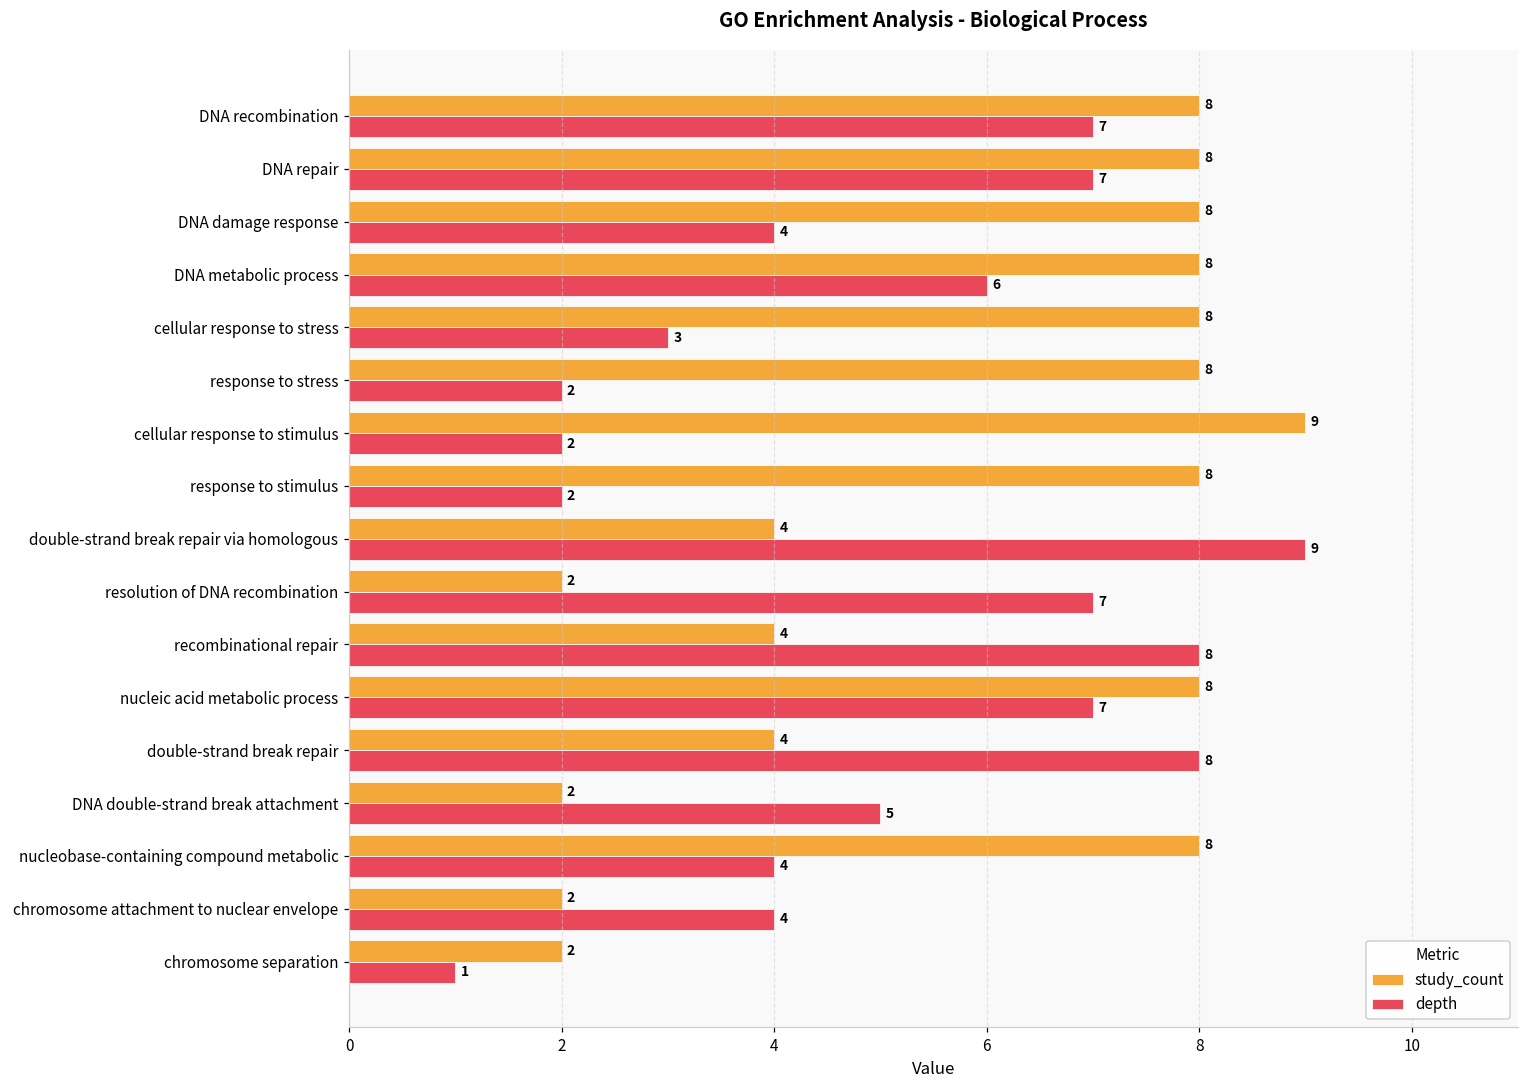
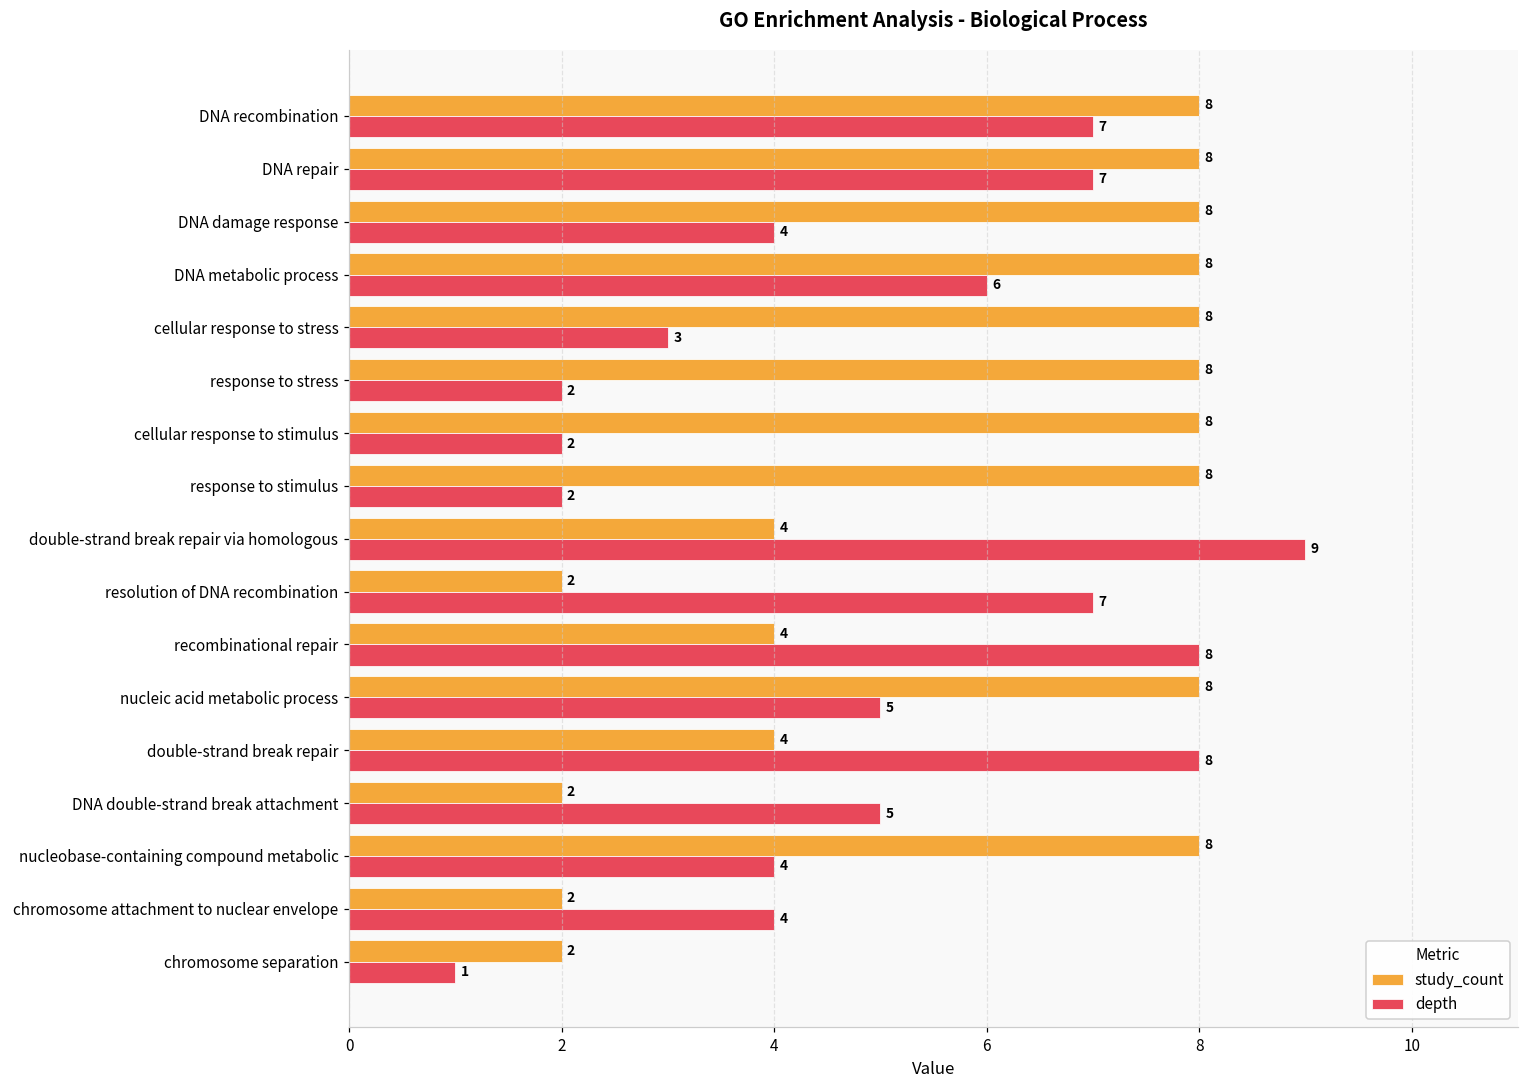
  {
    "study_count": {
      "DNA recombination": 8,
      "DNA repair": 8,
      "DNA damage response": 8,
      "DNA metabolic process": 8,
      "cellular response to stress": 8,
      "response to stress": 8,
-     "cellular response to stimulus": 9,
+     "cellular response to stimulus": 8,
      "response to stimulus": 8,
      "double-strand break repair via homologous": 4,
      "resolution of DNA recombination": 2,
      "recombinational repair": 4,
      "nucleic acid metabolic process": 8,
      "double-strand break repair": 4,
      "DNA double-strand break attachment": 2,
      "nucleobase-containing compound metabolic": 8,
      "chromosome attachment to nuclear envelope": 2,
      "chromosome separation": 2
    },
    "depth": {
      "DNA recombination": 7,
      "DNA repair": 7,
      "DNA damage response": 4,
      "DNA metabolic process": 6,
      "cellular response to stress": 3,
      "response to stress": 2,
      "cellular response to stimulus": 2,
      "response to stimulus": 2,
      "double-strand break repair via homologous": 9,
      "resolution of DNA recombination": 7,
      "recombinational repair": 8,
-     "nucleic acid metabolic process": 7,
+     "nucleic acid metabolic process": 5,
      "double-strand break repair": 8,
      "DNA double-strand break attachment": 5,
      "nucleobase-containing compound metabolic": 4,
      "chromosome attachment to nuclear envelope": 4,
      "chromosome separation": 1
    }
  }
